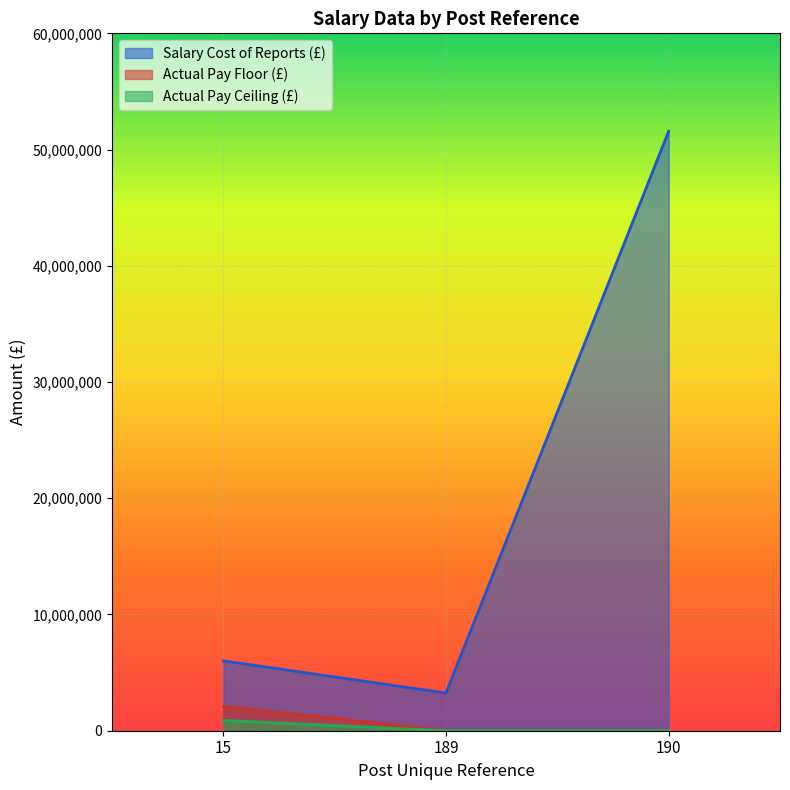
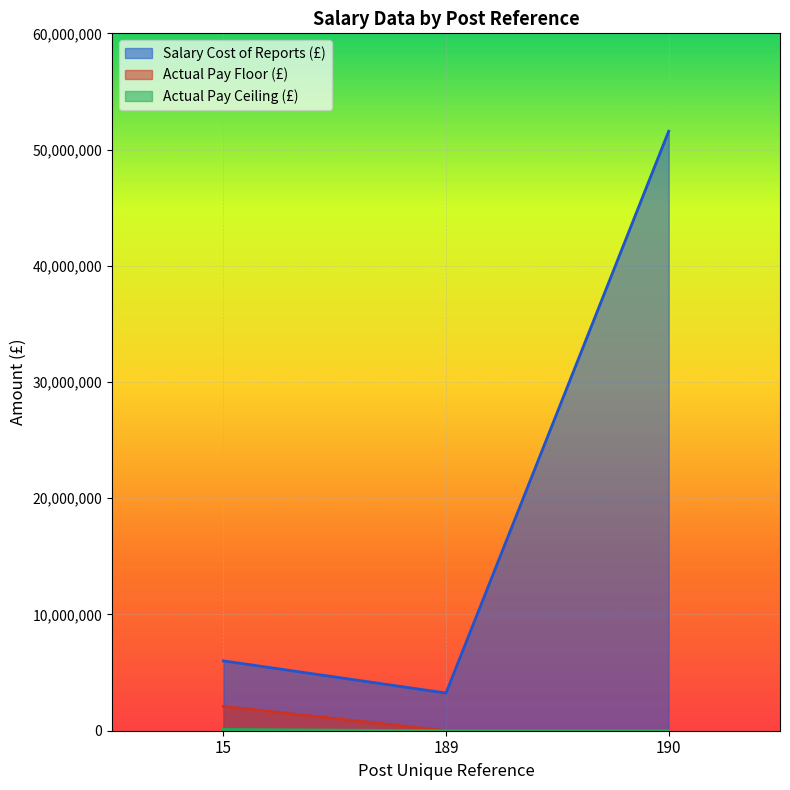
  {
    "Salary Cost of Reports (£)": {
      "15": "6,000,000",
      "189": "3,200,000",
      "190": "51,600,000"
    },
    "Actual Pay Floor (£)": {
      "15": "2,100,000"
    },
    "Actual Pay Ceiling (£)": {
-     "15": "900,000"
+     "15": "100,000"
    }
  }
